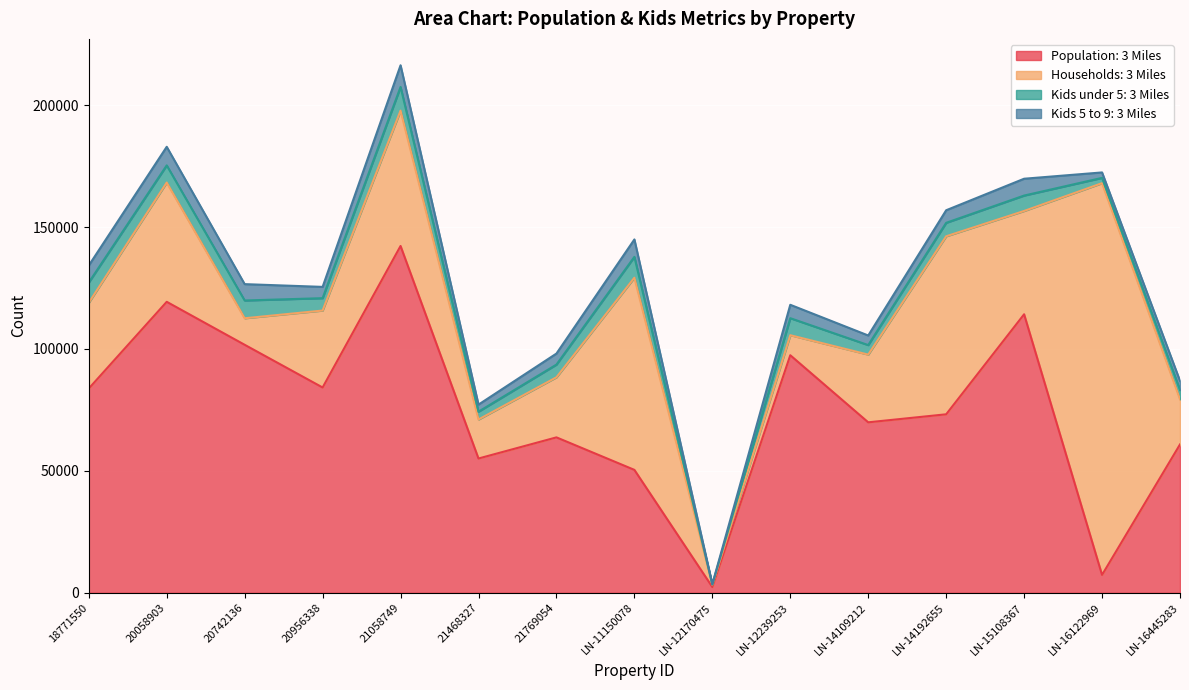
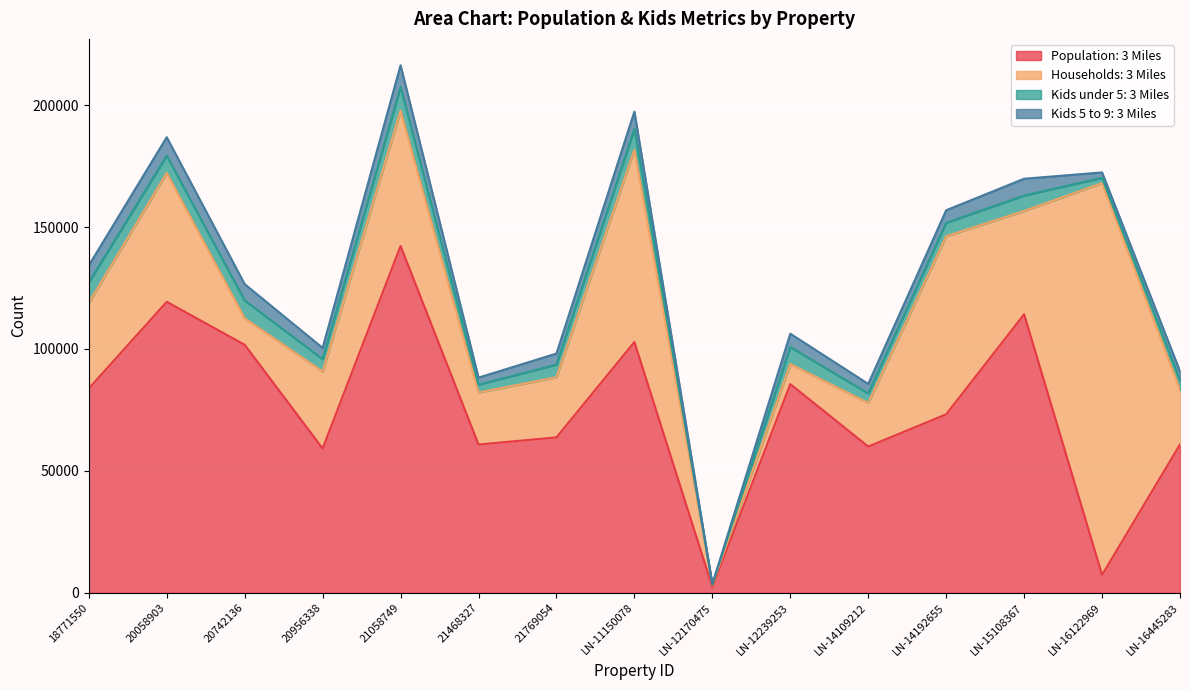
  {
    "Population: 3 Miles": {
      "18771550": 84000,
      "20058903": 119000,
      "20742136": 102000,
-     "20956338": 84000,
+     "20956338": 59000,
      "21058749": 142000,
-     "21468327": 55000,
+     "21468327": 61000,
      "21769054": 64000,
-     "LN-11150078": 50000,
-     "LN-12239253": 97000,
-     "LN-14109212": 70000,
+     "LN-11150078": 103000,
+     "LN-12239253": 86000,
+     "LN-14109212": 60000,
      "LN-14192655": 73000,
      "LN-15108367": 114000,
      "LN-16122969": 7000,
      "LN-16445283": 61000
    },
    "Households: 3 Miles": {
      "18771550": 35000,
-     "20058903": 49000,
+     "20058903": 53000,
      "20742136": 11000,
      "20956338": 32000,
      "21058749": 56000,
-     "21468327": 16000,
+     "21468327": 21000,
      "21769054": 25000,
      "LN-11150078": 79000,
      "LN-12239253": 8000,
-     "LN-14109212": 28000,
+     "LN-14109212": 18000,
      "LN-14192655": 73000,
      "LN-15108367": 42000,
      "LN-16122969": 161000,
-     "LN-16445283": 18000
+     "LN-16445283": 22000
    }
  }
